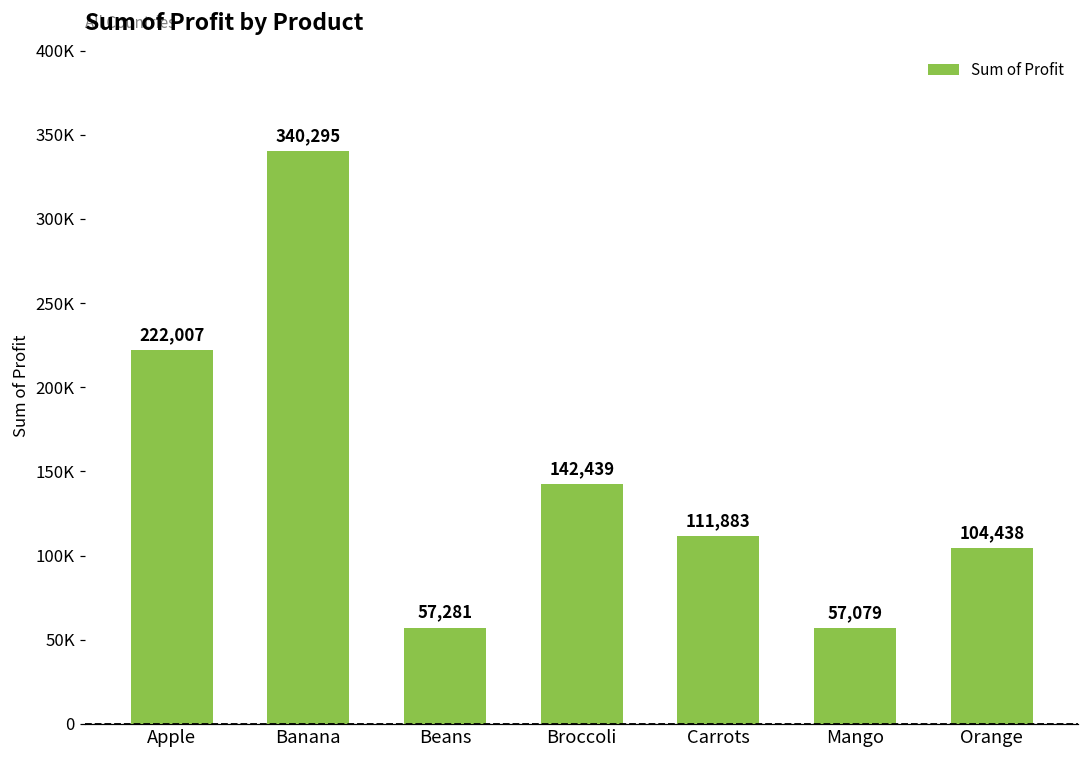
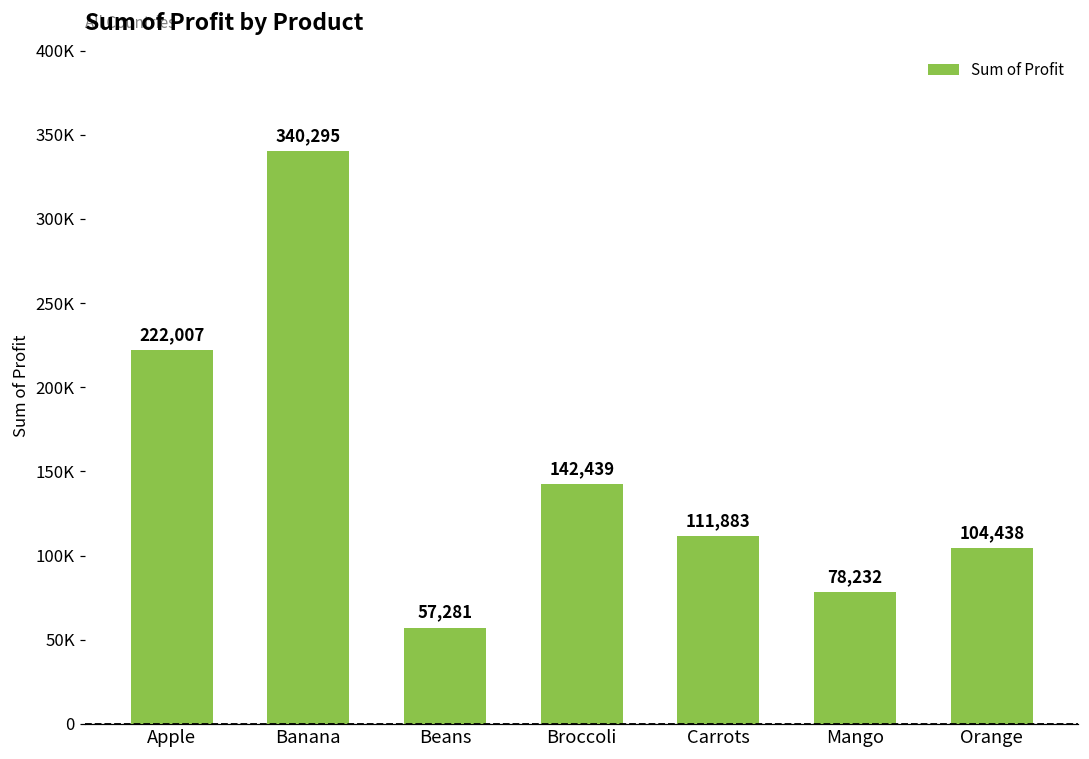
  {
    "Apple": "222,007",
    "Banana": "340,295",
    "Beans": "57,281",
    "Broccoli": "142,439",
    "Carrots": "111,883",
-   "Mango": "57,079",
+   "Mango": "78,232",
    "Orange": "104,438"
  }
